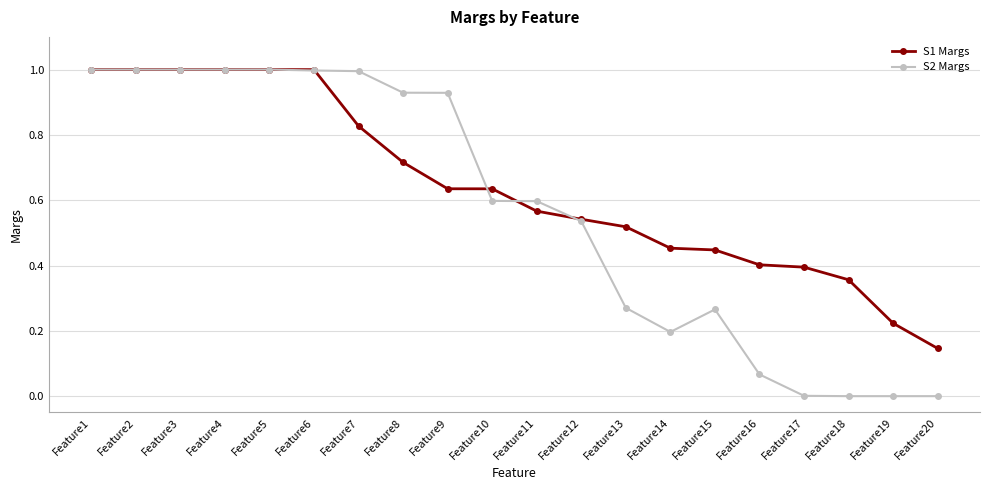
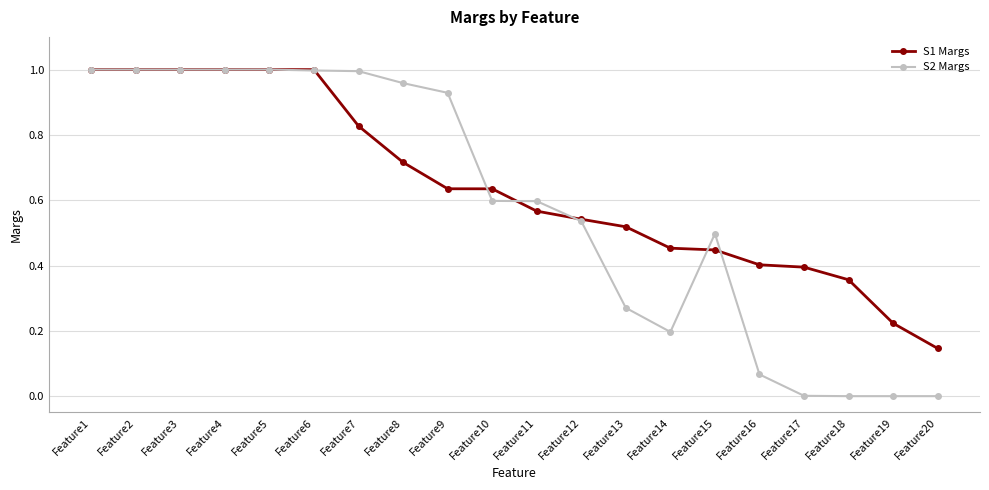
  {
    "S1 Margs": {
      "Feature7": 0.83,
      "Feature8": 0.72,
      "Feature9": 0.63,
      "Feature10": 0.63,
      "Feature11": 0.57,
      "Feature13": 0.52,
      "Feature14": 0.45,
      "Feature15": 0.45,
      "Feature16": 0.40,
      "Feature17": 0.39,
      "Feature18": 0.36,
      "Feature19": 0.22,
      "Feature20": 0.15
    },
    "S2 Margs": {
      "Feature7": 1.00,
-     "Feature8": 0.93,
+     "Feature8": 0.96,
      "Feature9": 0.93,
      "Feature10": 0.60,
      "Feature11": 0.60,
      "Feature13": 0.27,
      "Feature14": 0.20,
-     "Feature15": 0.27,
+     "Feature15": 0.50,
      "Feature16": 0.07,
      "Feature17": 0.00,
      "Feature18": 0.00,
      "Feature19": 0.00,
      "Feature20": 0.00
    }
  }
